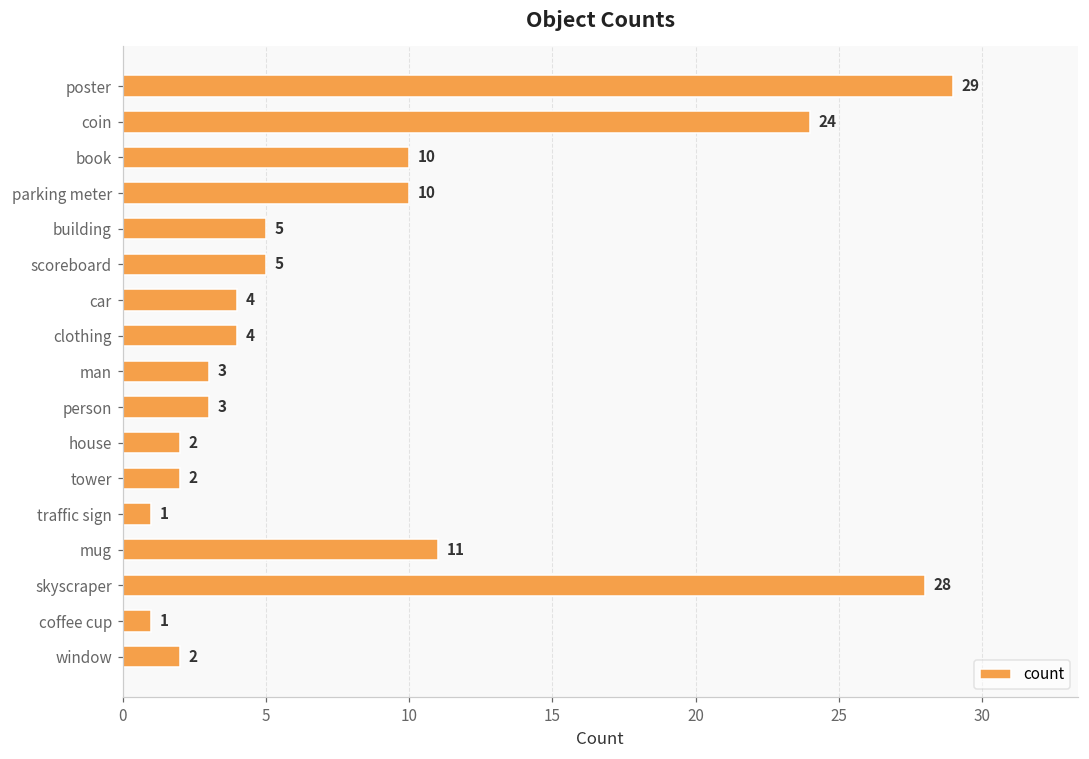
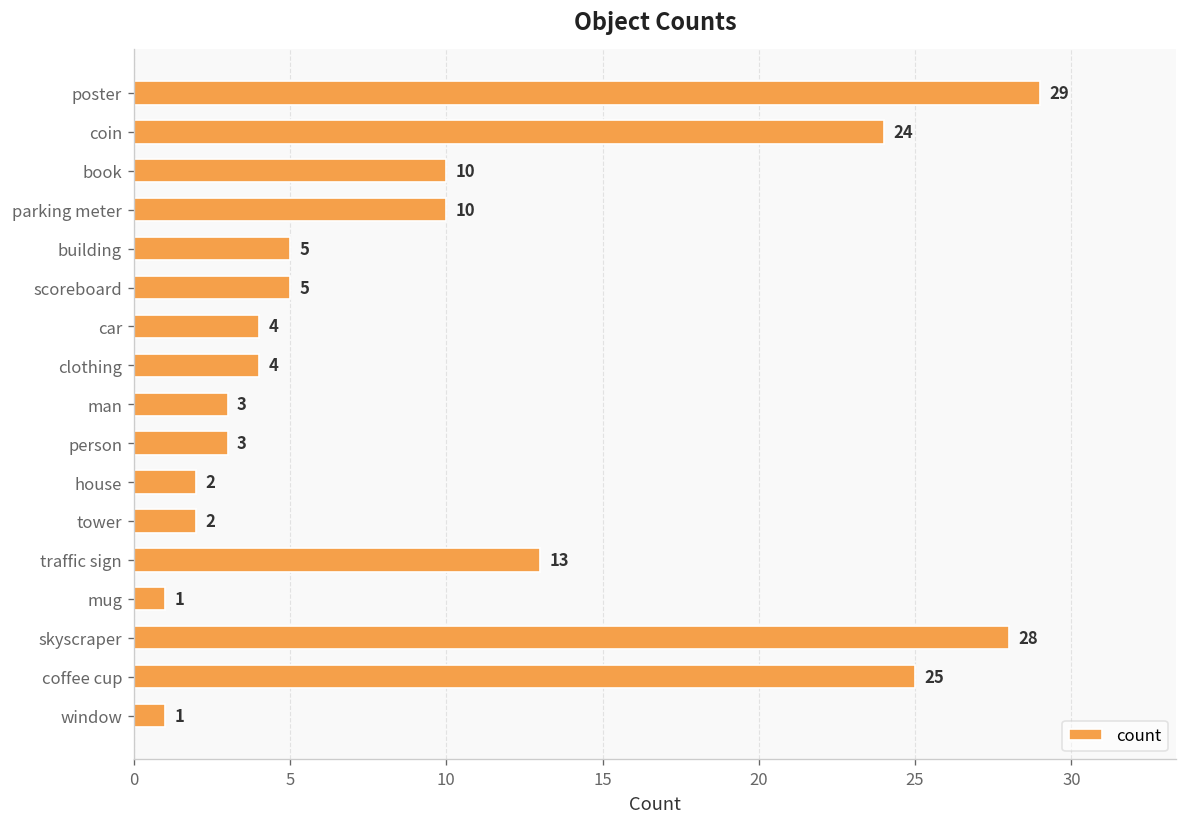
  {
    "poster": 29,
    "coin": 24,
    "book": 10,
    "parking meter": 10,
    "building": 5,
    "scoreboard": 5,
    "car": 4,
    "clothing": 4,
    "man": 3,
    "person": 3,
    "house": 2,
    "tower": 2,
-   "traffic sign": 1,
-   "mug": 11,
+   "traffic sign": 13,
+   "mug": 1,
    "skyscraper": 28,
-   "coffee cup": 1,
-   "window": 2
+   "coffee cup": 25,
+   "window": 1
  }
